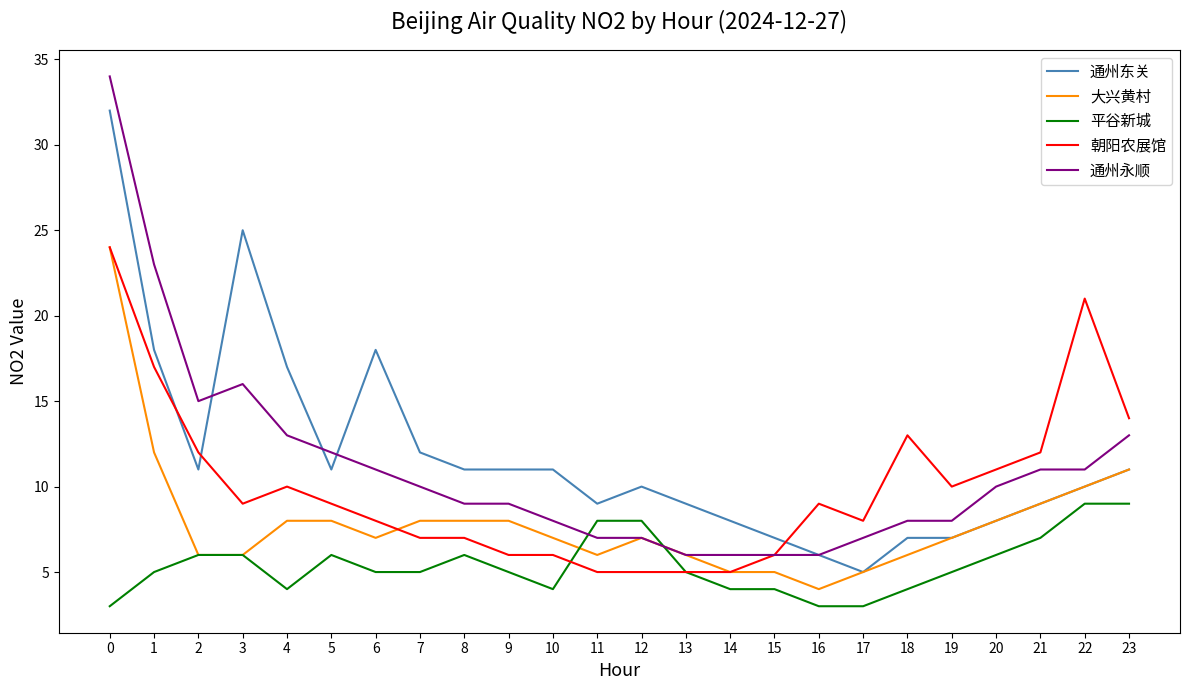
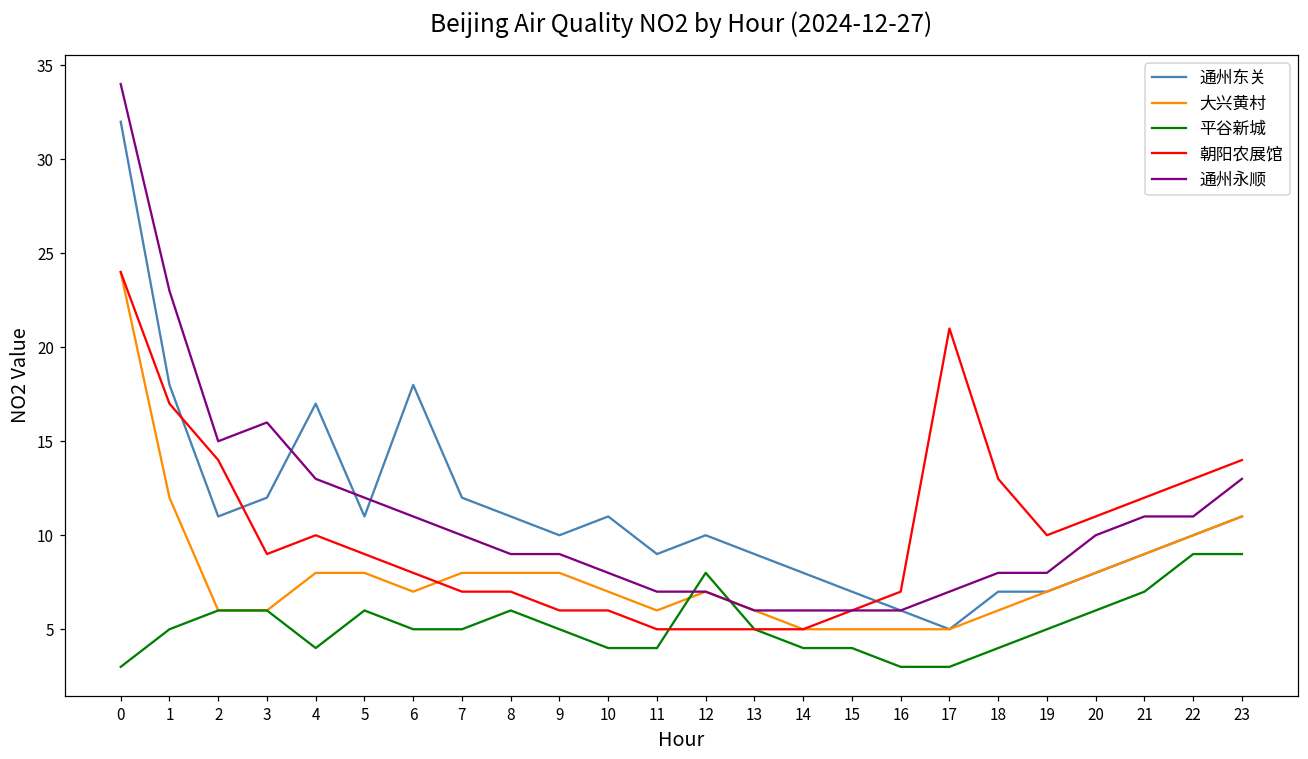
  {
    "通州东关": {
      "0": 32,
      "1": 18,
      "2": 11,
-     "3": 25,
+     "3": 12,
      "4": 17,
      "5": 11,
      "6": 18,
      "7": 12,
      "8": 11,
-     "9": 11,
+     "9": 10,
      "10": 11,
      "11": 9,
      "12": 10,
      "13": 9,
      "14": 8,
      "15": 7,
      "18": 7
    },
    "大兴黄村": {
      "1": 12,
      "4": 8,
      "5": 8,
      "6": 7,
      "7": 8,
      "8": 8,
      "9": 8,
      "10": 7,
      "11": 6,
      "15": 5,
-     "16": 4,
+     "16": 5,
      "18": 6
    },
    "平谷新城": {
      "0": 3,
      "1": 5,
      "4": 4,
      "5": 6,
      "6": 5,
      "7": 5,
      "8": 6,
      "9": 5,
      "10": 4,
-     "11": 8,
+     "11": 4,
      "12": 8,
      "14": 4,
      "15": 4,
      "16": 3,
      "17": 3,
      "18": 4,
      "19": 5,
      "20": 6,
      "21": 7,
      "22": 9,
      "23": 9
    },
    "朝阳农展馆": {
      "1": 17,
-     "2": 12,
+     "2": 14,
      "3": 9,
      "4": 10,
      "5": 9,
      "6": 8,
      "7": 7,
      "8": 7,
      "9": 6,
      "10": 6,
      "11": 5,
      "12": 5,
-     "16": 9,
-     "17": 8,
+     "16": 7,
+     "17": 21,
      "18": 13,
      "19": 10,
      "20": 11,
      "21": 12,
-     "22": 21,
+     "22": 13,
      "23": 14
    },
    "通州永顺": {
      "0": 34,
      "1": 23,
      "2": 15,
      "3": 16,
      "4": 13,
      "5": 12,
      "6": 11,
      "7": 10,
      "8": 9,
      "9": 9,
      "10": 8,
      "11": 7,
      "14": 6,
      "17": 7,
      "18": 8,
      "19": 8,
      "20": 10,
      "21": 11,
      "22": 11,
      "23": 13
    }
  }
